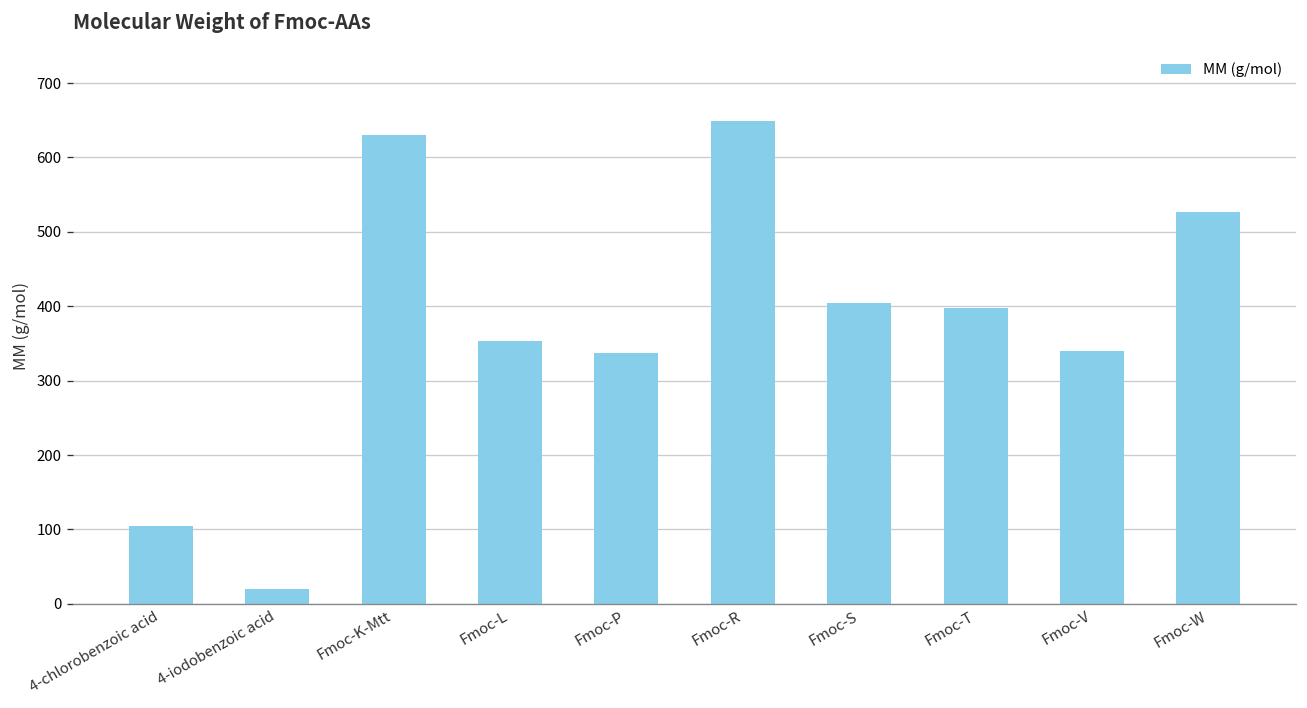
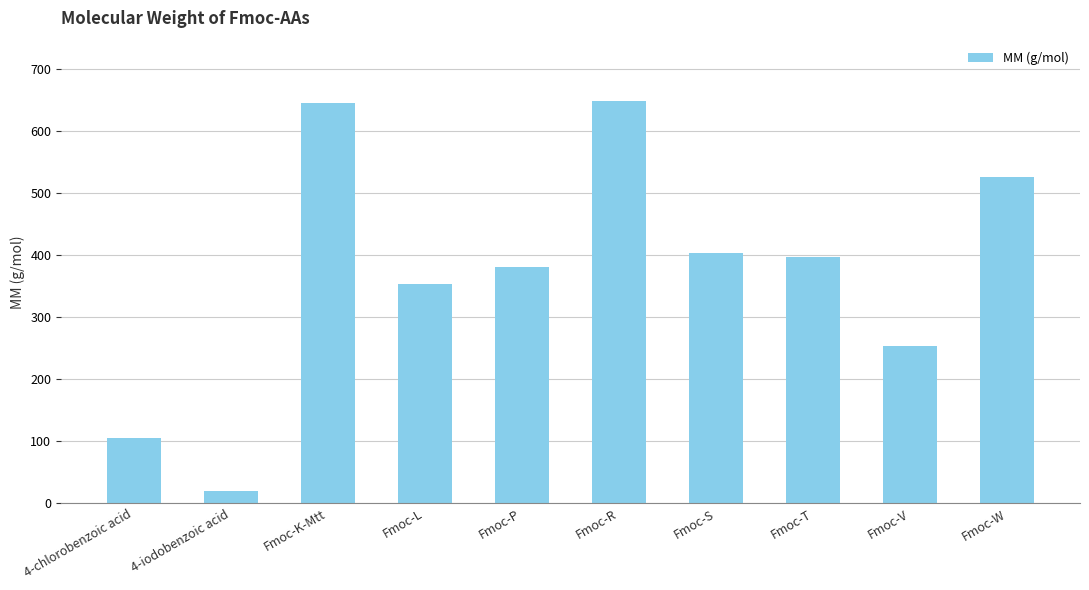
  {
    "4-chlorobenzoic acid": 110,
    "4-iodobenzoic acid": 20,
-   "Fmoc-K-Mtt": 630,
+   "Fmoc-K-Mtt": 650,
    "Fmoc-L": 350,
-   "Fmoc-P": 340,
+   "Fmoc-P": 380,
    "Fmoc-R": 650,
    "Fmoc-S": 400,
    "Fmoc-T": 400,
-   "Fmoc-V": 340,
+   "Fmoc-V": 250,
    "Fmoc-W": 530
  }
